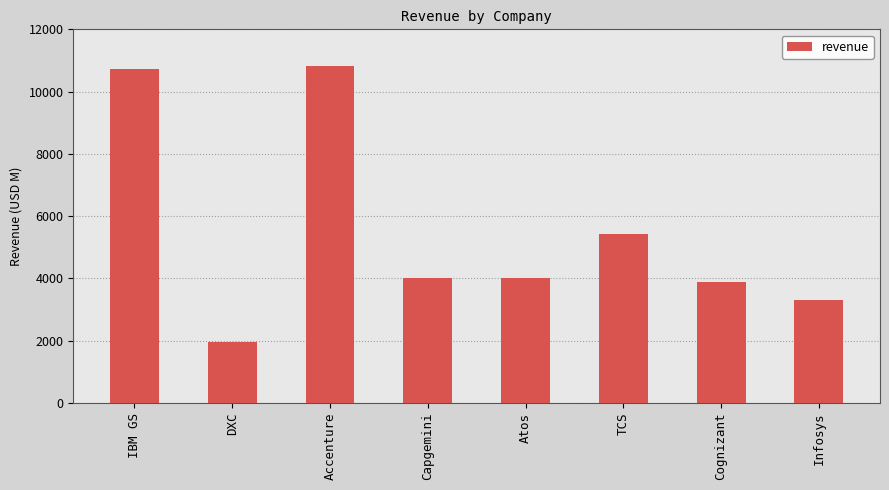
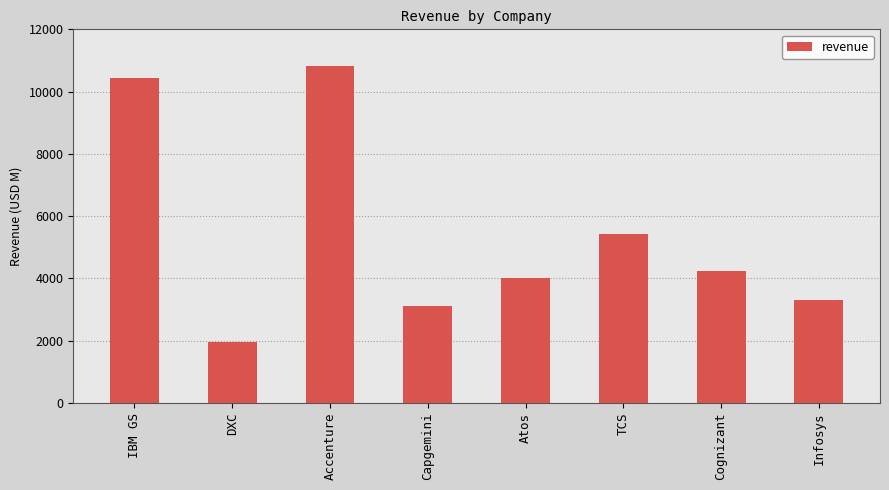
  {
-   "IBM GS": 10700,
+   "IBM GS": 10400,
    "DXC": 2000,
    "Accenture": 10800,
-   "Capgemini": 4000,
+   "Capgemini": 3100,
    "Atos": 4000,
    "TCS": 5400,
-   "Cognizant": 3900,
+   "Cognizant": 4200,
    "Infosys": 3300
  }
